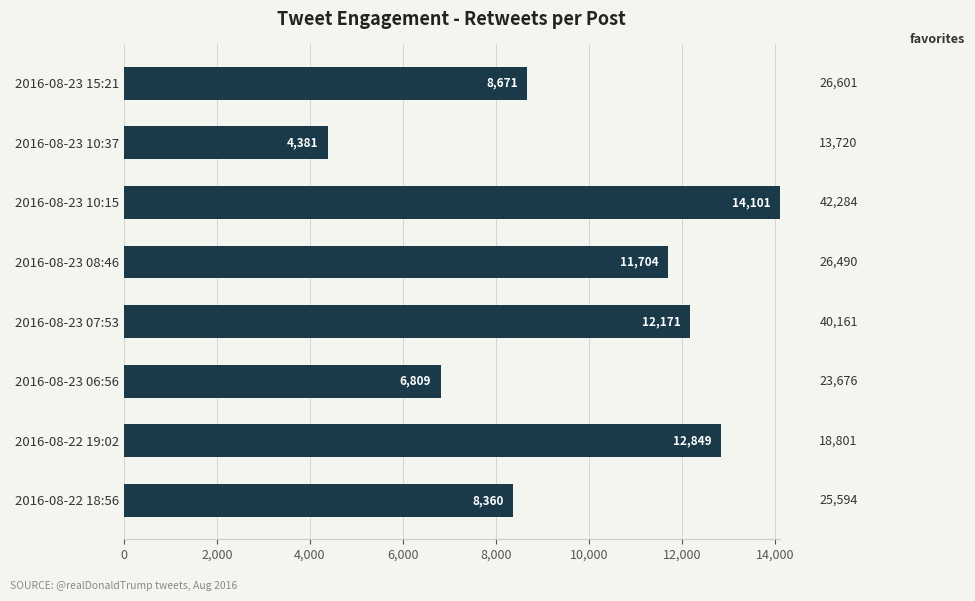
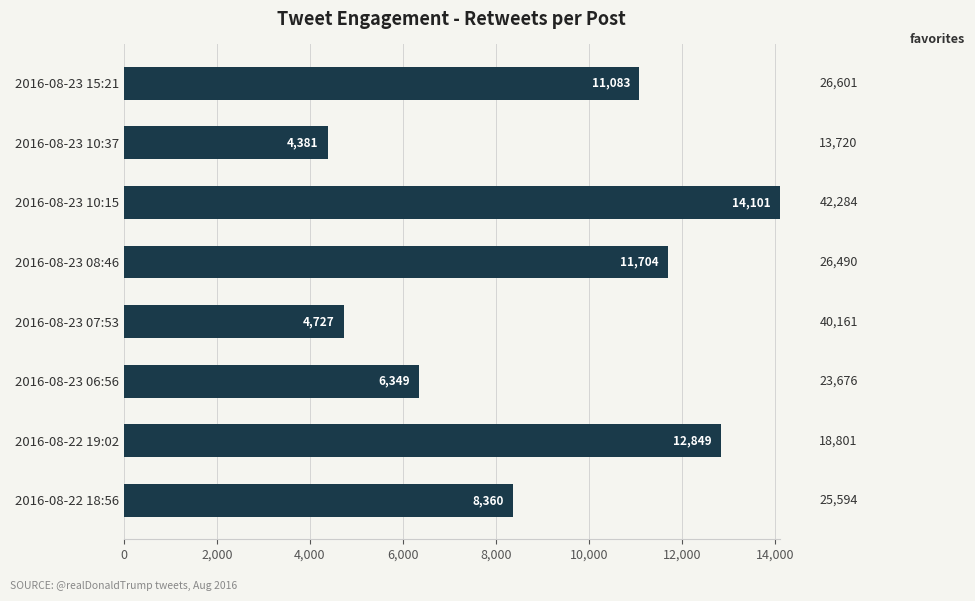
  {
-   "2016-08-23 15:21": "8,671",
+   "2016-08-23 15:21": "11,083",
    "2016-08-23 10:37": "4,381",
    "2016-08-23 10:15": "14,101",
    "2016-08-23 08:46": "11,704",
-   "2016-08-23 07:53": "12,171",
-   "2016-08-23 06:56": "6,809",
+   "2016-08-23 07:53": "4,727",
+   "2016-08-23 06:56": "6,349",
    "2016-08-22 19:02": "12,849",
    "2016-08-22 18:56": "8,360"
  }
